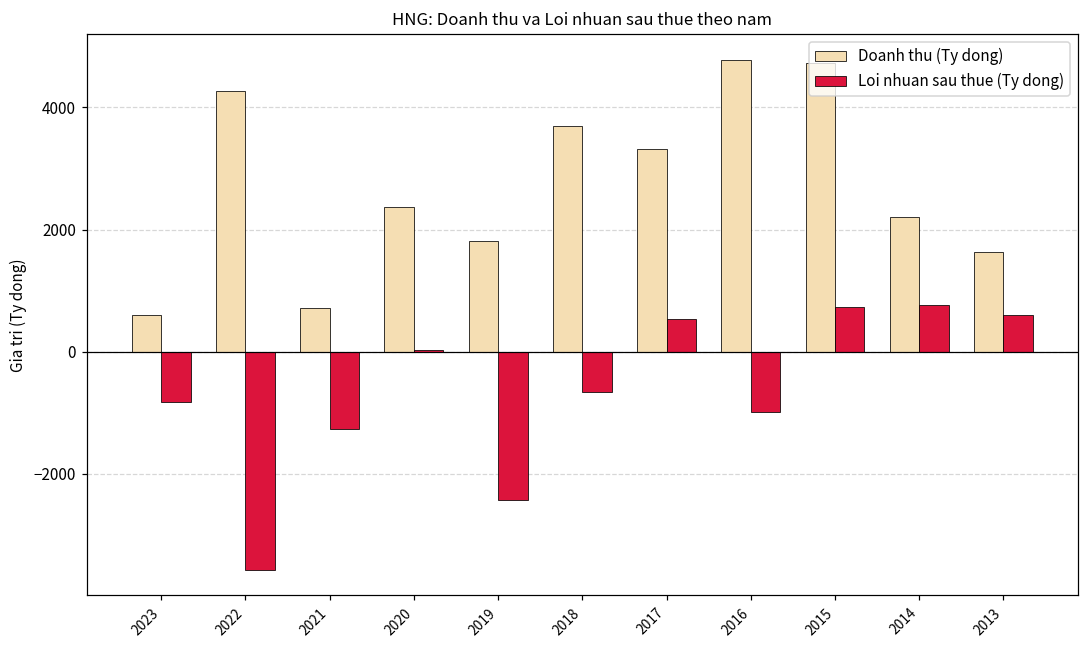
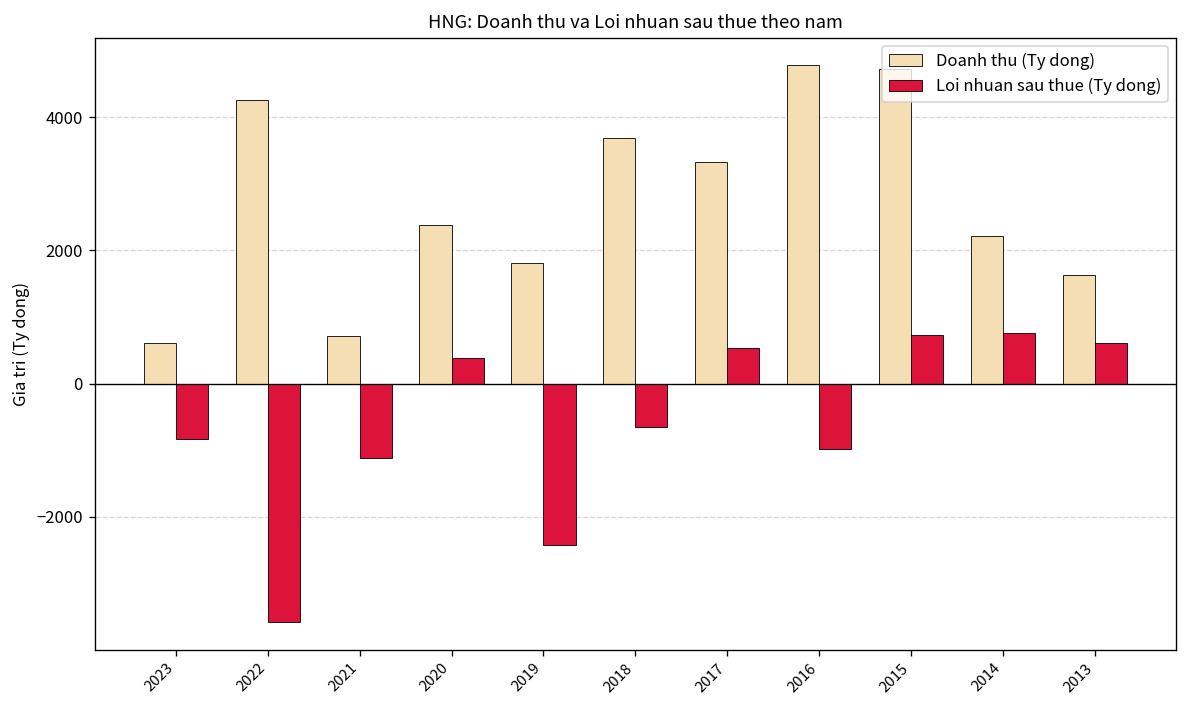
  {
    "Doanh thu (Ty dong)": {
      "2023": 600,
      "2022": 4300,
      "2021": 700,
      "2020": 2400,
      "2019": 1800,
      "2018": 3700,
      "2017": 3300,
      "2016": 4800,
      "2014": 2200,
      "2013": 1600
    },
    "Loi nhuan sau thue (Ty dong)": {
      "2023": -800,
      "2022": -3600,
-     "2021": -1300,
-     "2020": 0,
+     "2021": -1100,
+     "2020": 400,
      "2019": -2400,
      "2018": -700,
      "2017": 500,
      "2016": -1000,
      "2015": 700,
      "2014": 800,
      "2013": 600
    }
  }
